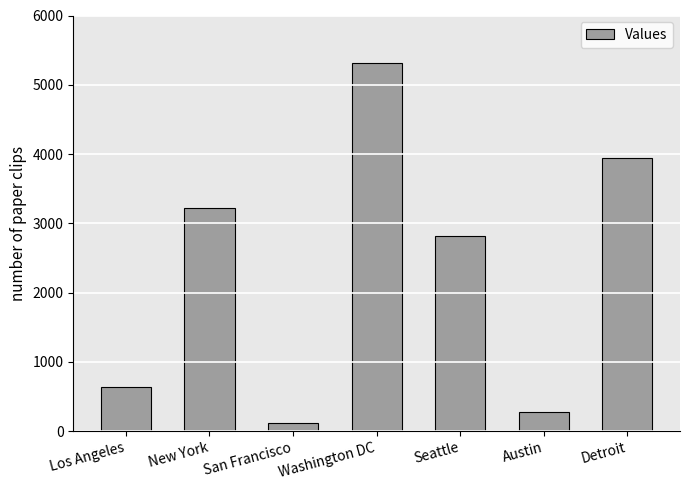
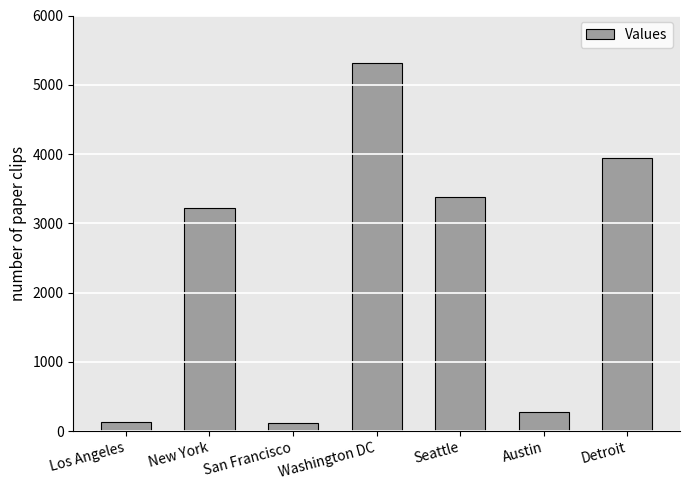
  {
-   "Los Angeles": 600,
+   "Los Angeles": 100,
    "New York": 3200,
    "San Francisco": 100,
    "Washington DC": 5300,
-   "Seattle": 2800,
+   "Seattle": 3400,
    "Austin": 300,
    "Detroit": 3900
  }
